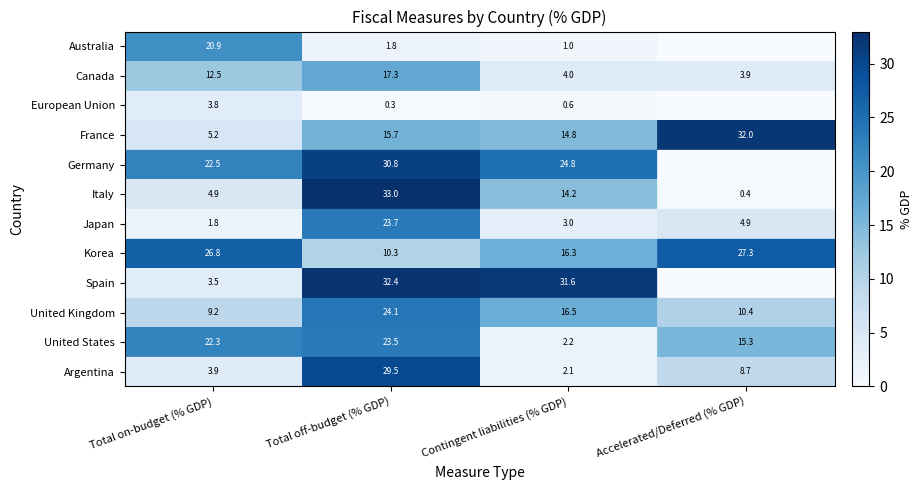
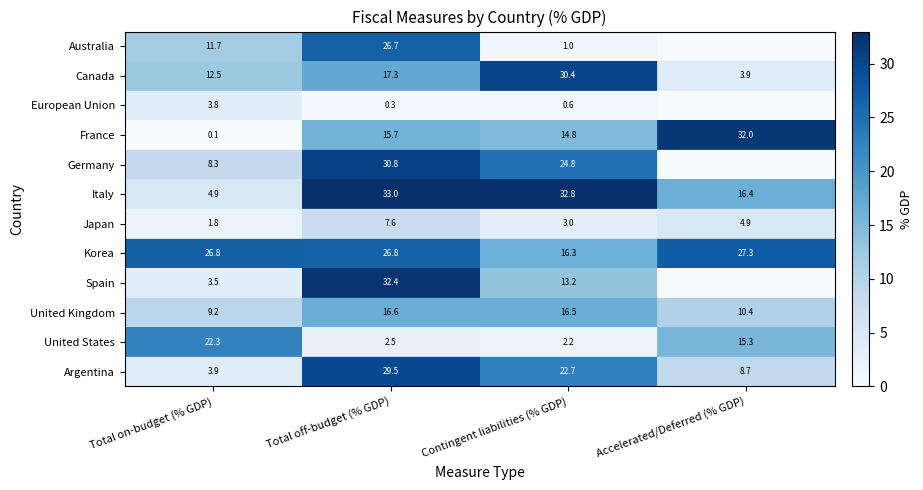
  {
    "Australia": {
-     "Total on-budget (% GDP)": 20.9,
-     "Total off-budget (% GDP)": 1.8,
+     "Total on-budget (% GDP)": 11.7,
+     "Total off-budget (% GDP)": 26.7,
      "Contingent liabilities (% GDP)": 1.0
    },
    "Canada": {
      "Total on-budget (% GDP)": 12.5,
      "Total off-budget (% GDP)": 17.3,
-     "Contingent liabilities (% GDP)": 4.0,
+     "Contingent liabilities (% GDP)": 30.4,
      "Accelerated/Deferred (% GDP)": 3.9
    },
    "European Union": {
      "Total on-budget (% GDP)": 3.8,
      "Total off-budget (% GDP)": 0.3,
      "Contingent liabilities (% GDP)": 0.6
    },
    "France": {
-     "Total on-budget (% GDP)": 5.2,
+     "Total on-budget (% GDP)": 0.1,
      "Total off-budget (% GDP)": 15.7,
      "Contingent liabilities (% GDP)": 14.8,
      "Accelerated/Deferred (% GDP)": 32.0
    },
    "Germany": {
-     "Total on-budget (% GDP)": 22.5,
+     "Total on-budget (% GDP)": 8.3,
      "Total off-budget (% GDP)": 30.8,
      "Contingent liabilities (% GDP)": 24.8
    },
    "Italy": {
      "Total on-budget (% GDP)": 4.9,
      "Total off-budget (% GDP)": 33.0,
-     "Contingent liabilities (% GDP)": 14.2,
-     "Accelerated/Deferred (% GDP)": 0.4
+     "Contingent liabilities (% GDP)": 32.8,
+     "Accelerated/Deferred (% GDP)": 16.4
    },
    "Japan": {
      "Total on-budget (% GDP)": 1.8,
-     "Total off-budget (% GDP)": 23.7,
+     "Total off-budget (% GDP)": 7.6,
      "Contingent liabilities (% GDP)": 3.0,
      "Accelerated/Deferred (% GDP)": 4.9
    },
    "Korea": {
      "Total on-budget (% GDP)": 26.8,
-     "Total off-budget (% GDP)": 10.3,
+     "Total off-budget (% GDP)": 26.8,
      "Contingent liabilities (% GDP)": 16.3,
      "Accelerated/Deferred (% GDP)": 27.3
    },
    "Spain": {
      "Total on-budget (% GDP)": 3.5,
      "Total off-budget (% GDP)": 32.4,
-     "Contingent liabilities (% GDP)": 31.6
+     "Contingent liabilities (% GDP)": 13.2
    },
    "United Kingdom": {
      "Total on-budget (% GDP)": 9.2,
-     "Total off-budget (% GDP)": 24.1,
+     "Total off-budget (% GDP)": 16.6,
      "Contingent liabilities (% GDP)": 16.5,
      "Accelerated/Deferred (% GDP)": 10.4
    },
    "United States": {
      "Total on-budget (% GDP)": 22.3,
-     "Total off-budget (% GDP)": 23.5,
+     "Total off-budget (% GDP)": 2.5,
      "Contingent liabilities (% GDP)": 2.2,
      "Accelerated/Deferred (% GDP)": 15.3
    },
    "Argentina": {
      "Total on-budget (% GDP)": 3.9,
      "Total off-budget (% GDP)": 29.5,
-     "Contingent liabilities (% GDP)": 2.1,
+     "Contingent liabilities (% GDP)": 22.7,
      "Accelerated/Deferred (% GDP)": 8.7
    }
  }
